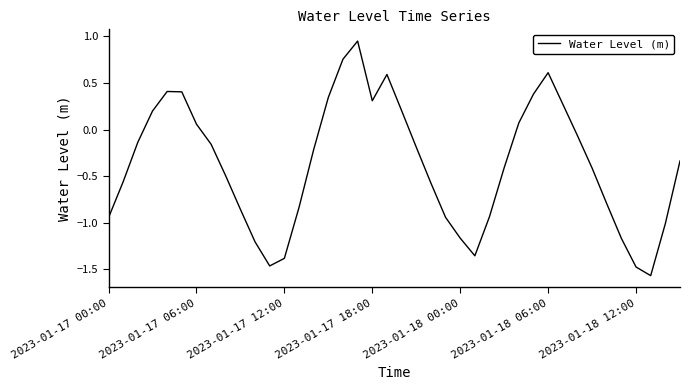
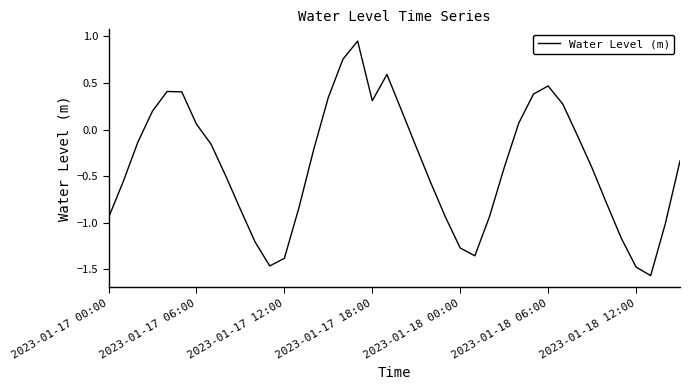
  {
    "2023-01-17 00:00": -0.9,
    "2023-01-17 06:00": 0.1,
    "2023-01-17 12:00": -1.4,
    "2023-01-17 18:00": 0.3,
-   "2023-01-18 00:00": -1.2,
-   "2023-01-18 06:00": 0.6,
+   "2023-01-18 00:00": -1.3,
+   "2023-01-18 06:00": 0.5,
    "2023-01-18 12:00": -1.5
  }
